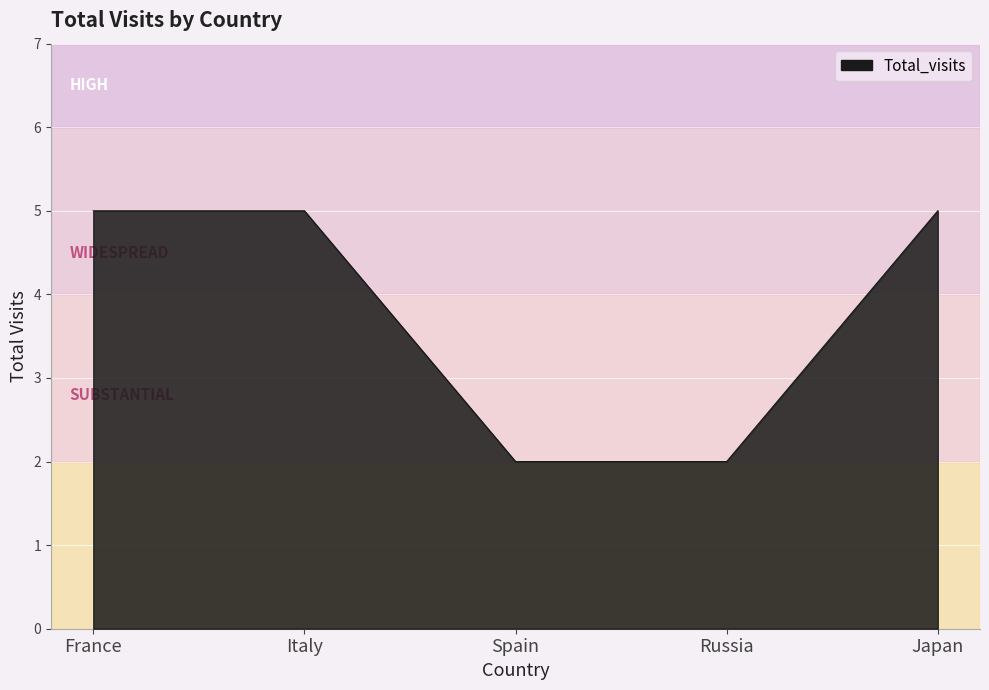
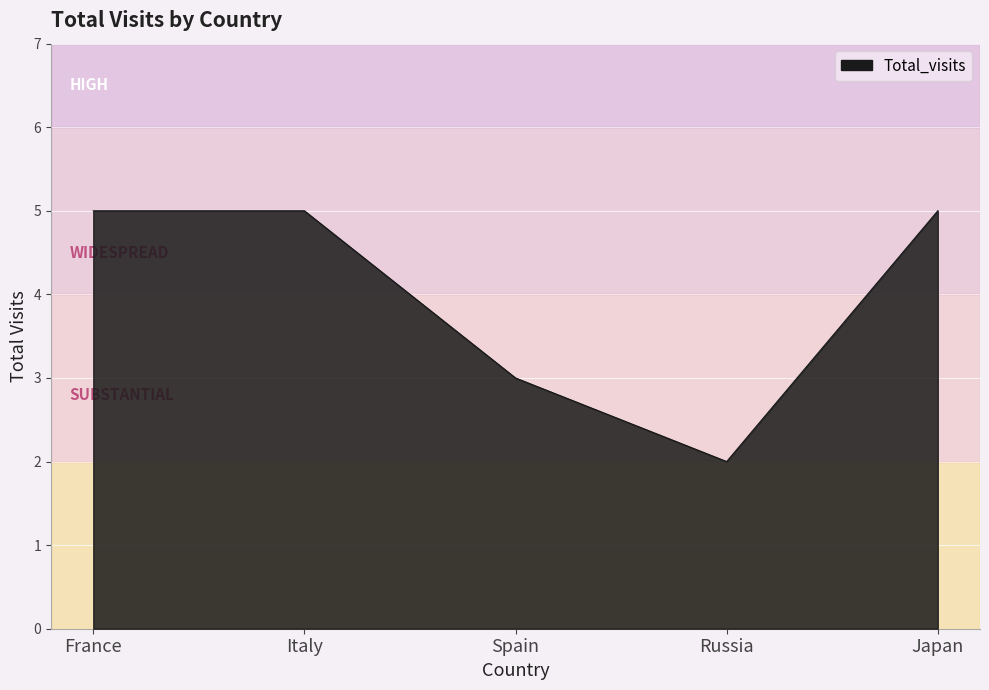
  {
    "France": 5,
    "Italy": 5,
-   "Spain": 2,
+   "Spain": 3,
    "Russia": 2,
    "Japan": 5
  }
